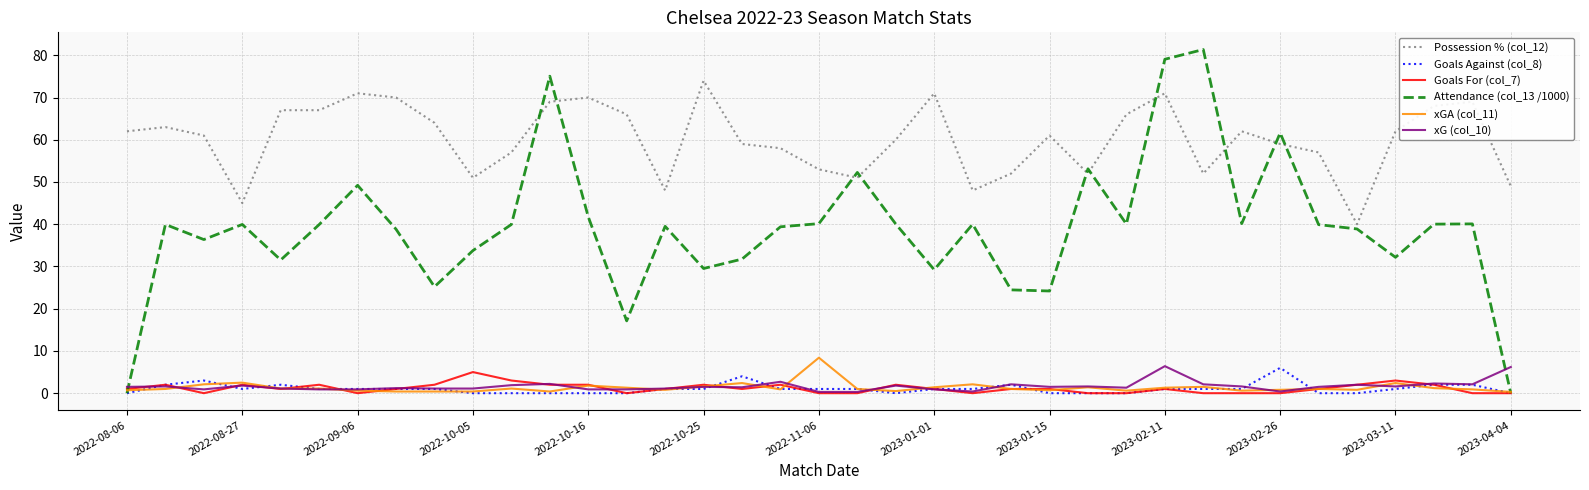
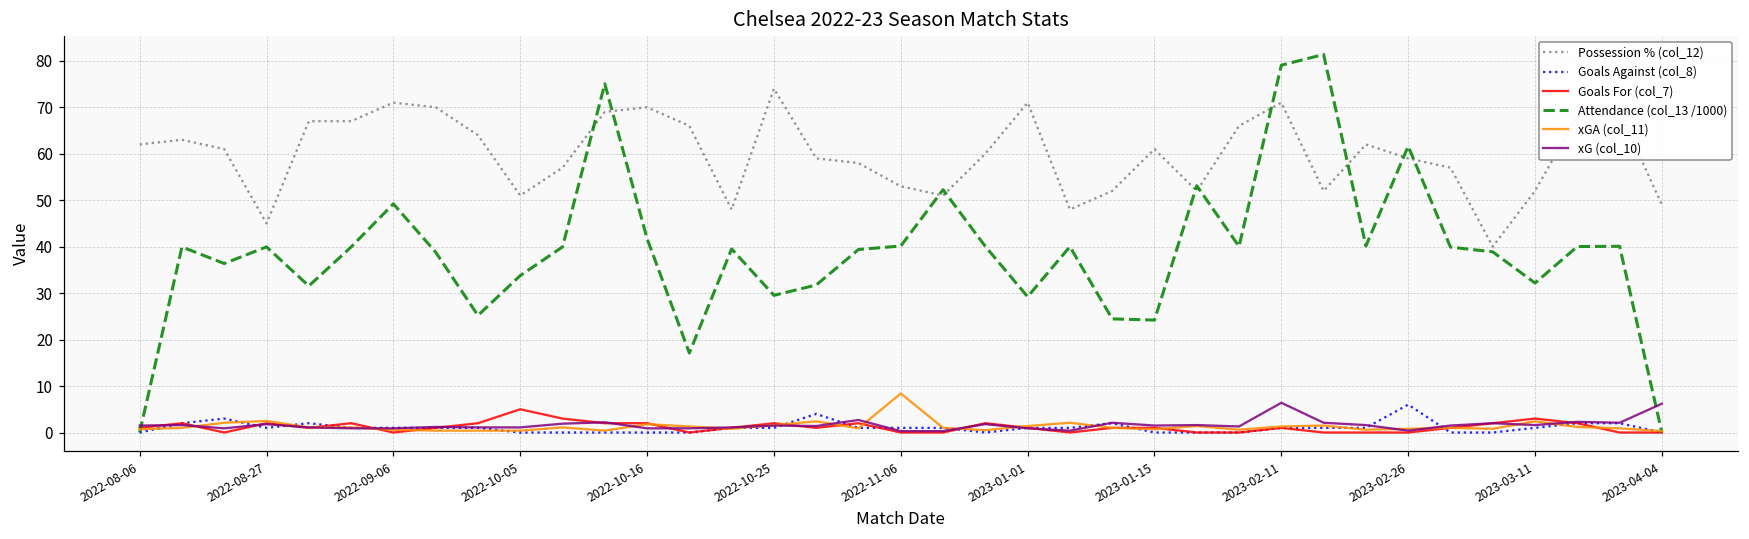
  {
    "Possession % (col_12)": {
      "2022-08-06": 62,
      "2022-08-27": 45,
      "2022-09-06": 71,
      "2022-10-05": 51,
      "2022-10-16": 70,
      "2022-10-25": 74,
      "2022-11-06": 53,
      "2023-01-01": 71,
      "2023-01-15": 61,
      "2023-02-11": 71,
      "2023-02-26": 59,
-     "2023-03-11": 62,
+     "2023-03-11": 52,
      "2023-04-04": 49
    },
    "Goals Against (col_8)": {
      "2022-08-27": 1,
      "2022-10-16": 0,
      "2022-11-06": 1,
      "2023-01-15": 0,
      "2023-02-26": 6,
      "2023-03-11": 1
    },
    "Goals For (col_7)": {
      "2022-10-05": 5,
      "2023-03-11": 3
    },
    "Attendance (col_13 /1000)": {
      "2022-08-27": 40,
      "2022-09-06": 49,
      "2022-10-05": 34,
      "2022-10-16": 42,
      "2022-10-25": 30,
      "2022-11-06": 40,
      "2023-01-01": 29,
      "2023-01-15": 24,
      "2023-02-11": 79,
      "2023-02-26": 62,
      "2023-03-11": 32
    },
    "xGA (col_11)": {
      "2022-11-06": 8,
      "2023-03-11": 2
    },
    "xG (col_10)": {
      "2022-10-05": 1,
      "2022-10-16": 1,
      "2023-02-11": 6,
      "2023-03-11": 2,
      "2023-04-04": 6
    }
  }
